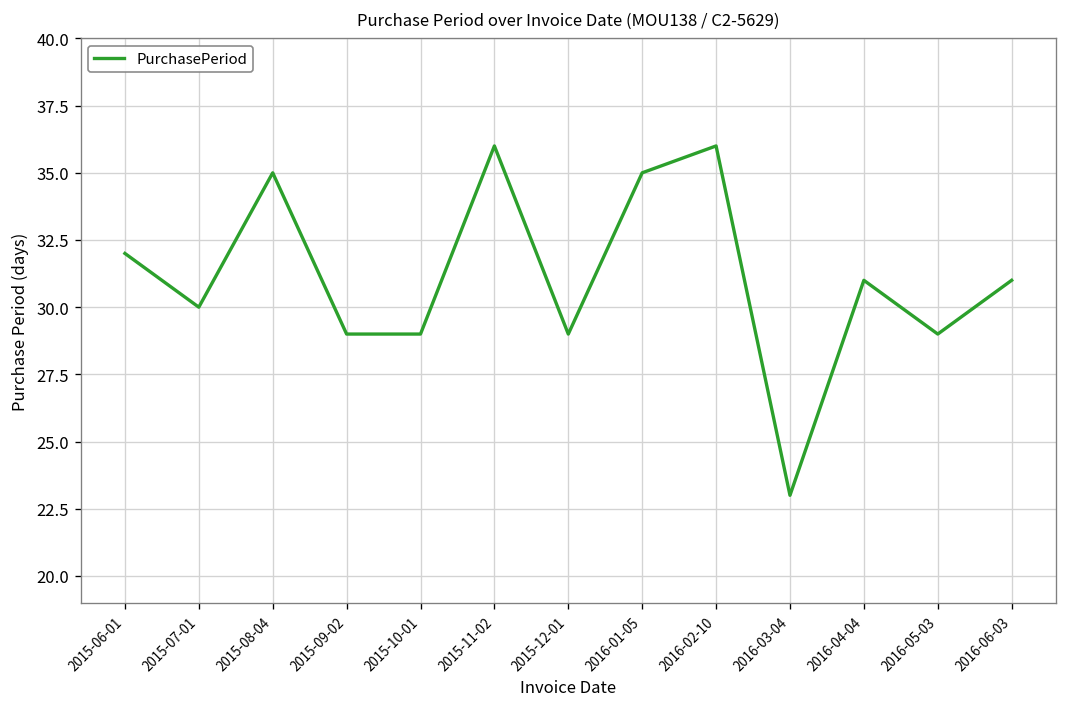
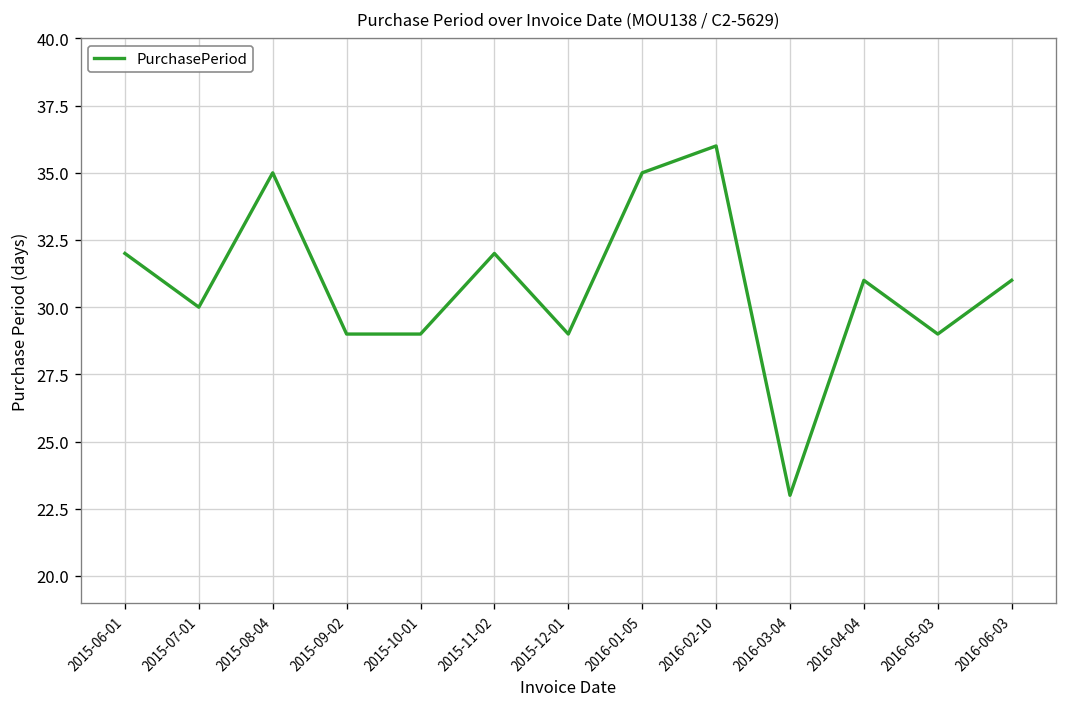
  {
    "2015-06-01": 32,
    "2015-07-01": 30,
    "2015-08-04": 35,
    "2015-09-02": 29,
    "2015-10-01": 29,
-   "2015-11-02": 36,
+   "2015-11-02": 32,
    "2015-12-01": 29,
    "2016-01-05": 35,
    "2016-02-10": 36,
    "2016-03-04": 23,
    "2016-04-04": 31,
    "2016-05-03": 29,
    "2016-06-03": 31
  }
